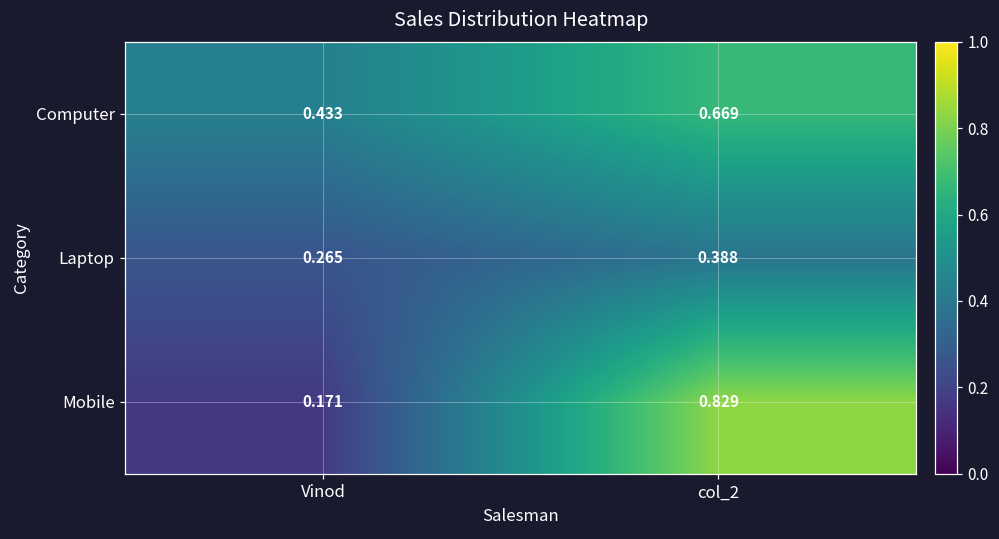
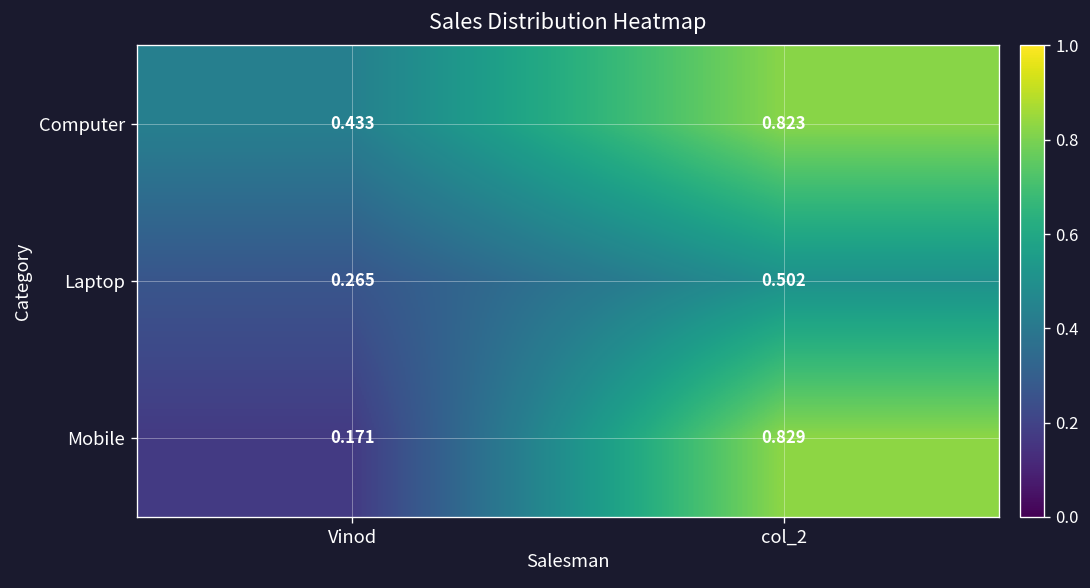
  {
    "Computer": {
      "Vinod": 0.433,
-     "col_2": 0.669
+     "col_2": 0.823
    },
    "Laptop": {
      "Vinod": 0.265,
-     "col_2": 0.388
+     "col_2": 0.502
    },
    "Mobile": {
      "Vinod": 0.171,
      "col_2": 0.829
    }
  }
